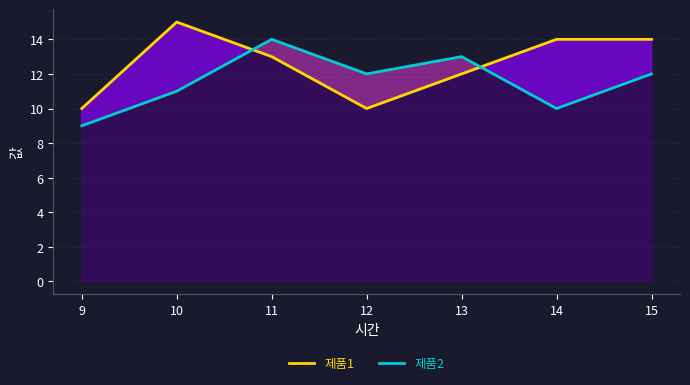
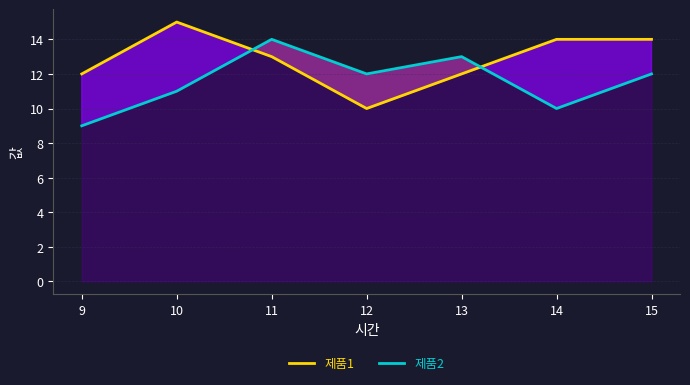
  {
    "제품1": {
-     "9": 10,
+     "9": 12,
      "10": 15,
      "11": 13,
      "12": 10,
      "13": 12,
      "14": 14,
      "15": 14
    },
    "제품2": {
      "9": 9,
      "10": 11,
      "14": 10,
      "15": 12
    }
  }
